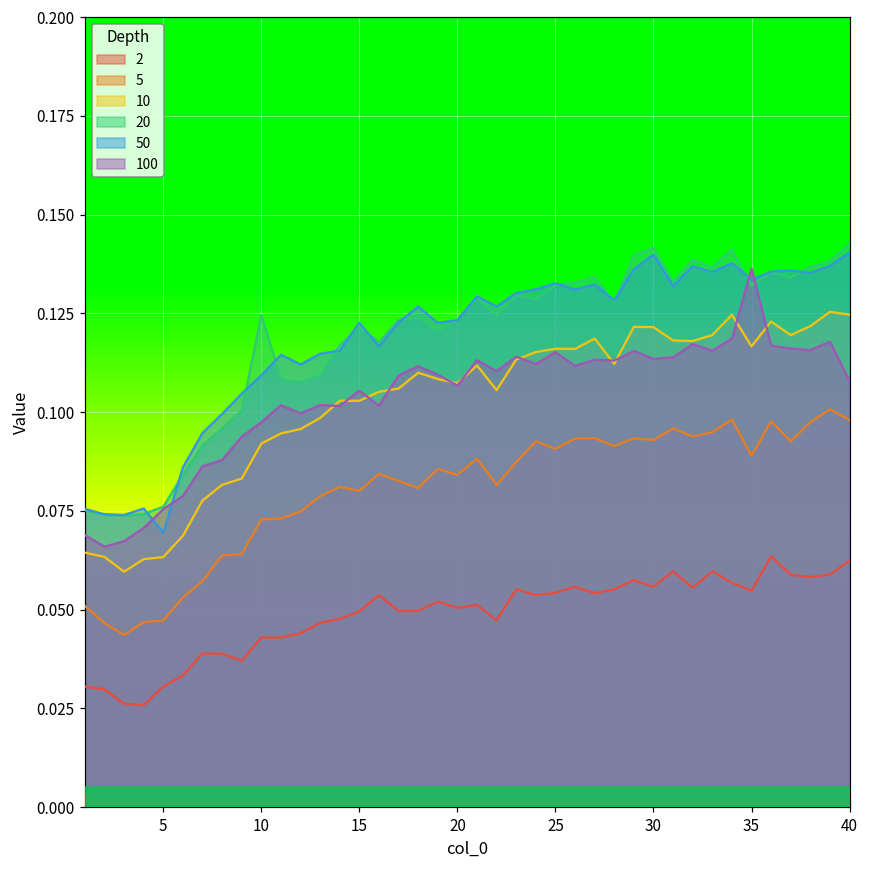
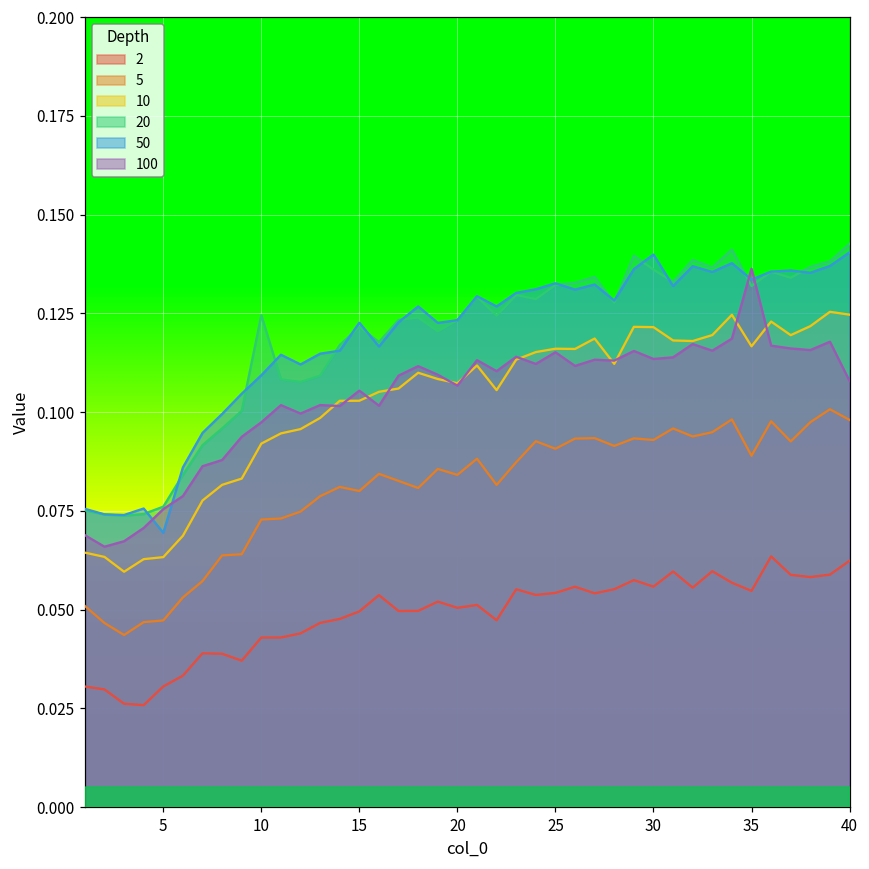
  {
    "20": {
      "10": 0.125,
      "15": 0.122,
-     "30": 0.142,
+     "30": 0.136,
      "35": 0.132,
      "40": 0.143
    },
    "50": {
      "5": 0.069,
      "10": 0.109,
      "15": 0.123,
      "30": 0.140,
      "35": 0.134,
      "40": 0.140
    },
    "100": {
      "10": 0.097,
      "15": 0.105,
      "25": 0.115,
      "30": 0.113,
      "35": 0.136,
      "40": 0.108
    }
  }
